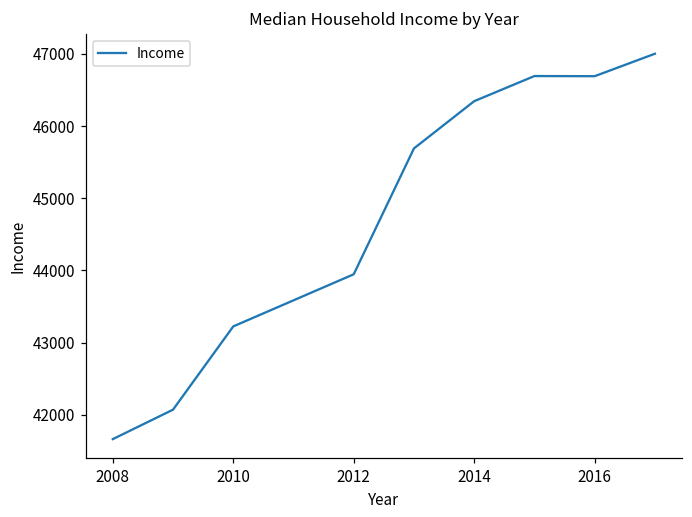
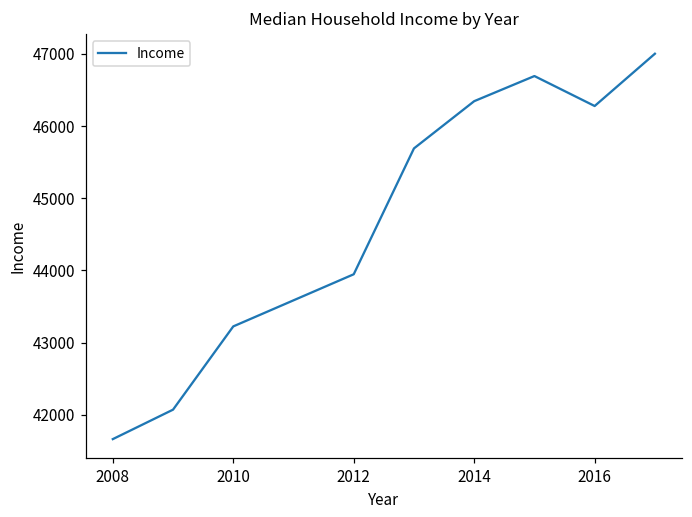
  {
    "2008": 41700,
    "2010": 43200,
    "2012": 43900,
    "2014": 46300,
-   "2016": 46700
+   "2016": 46300
  }
